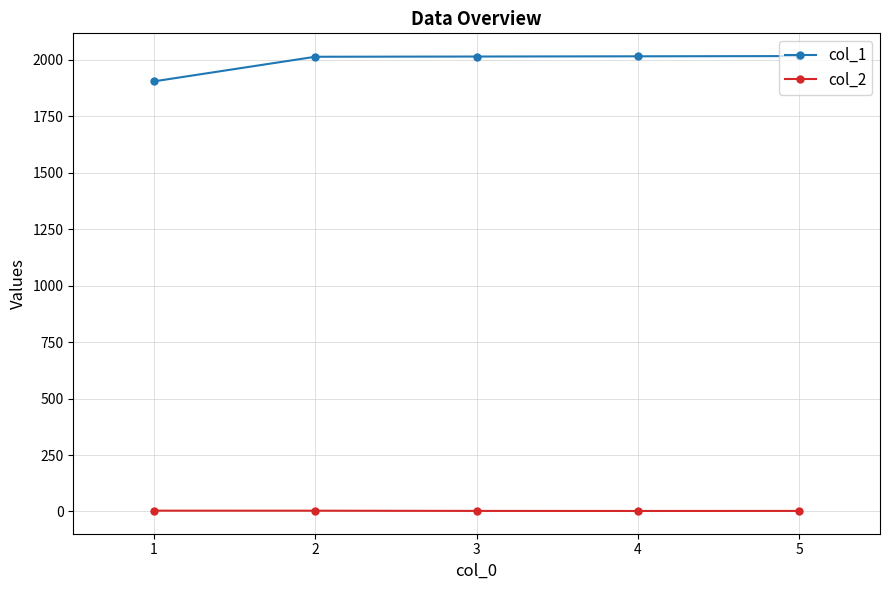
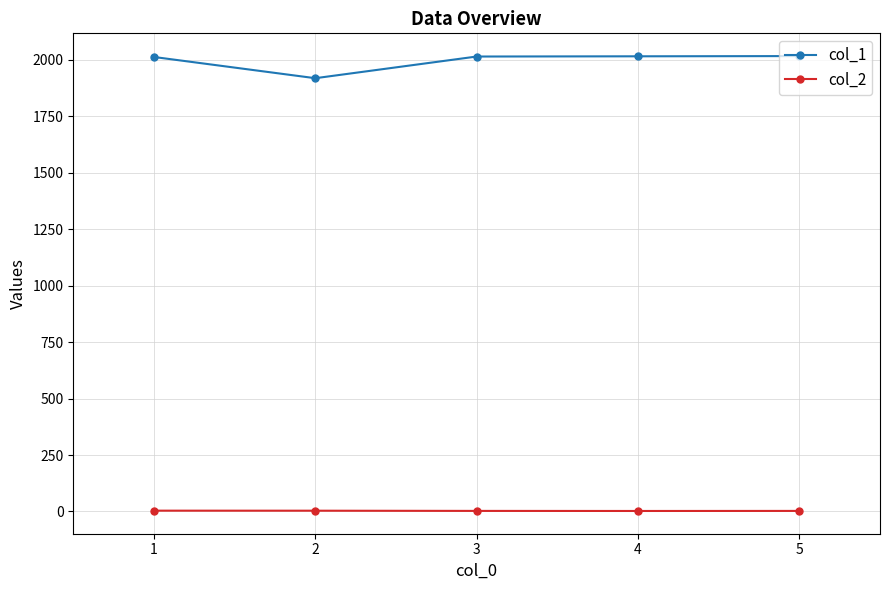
  {
    "col_1": {
-     "1": 1910,
-     "2": 2010,
+     "1": 2010,
+     "2": 1920,
      "3": 2020,
      "4": 2020
    },
    "col_2": {
      "1": 0,
      "2": 0,
      "3": 0,
      "4": 0,
      "5": 0
    }
  }
